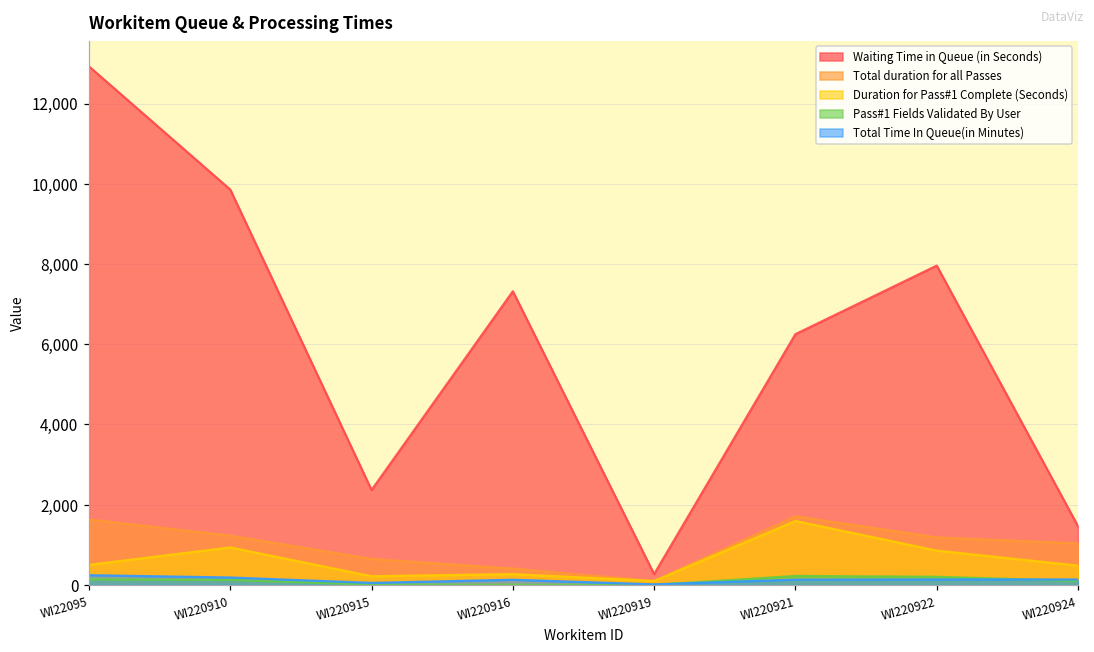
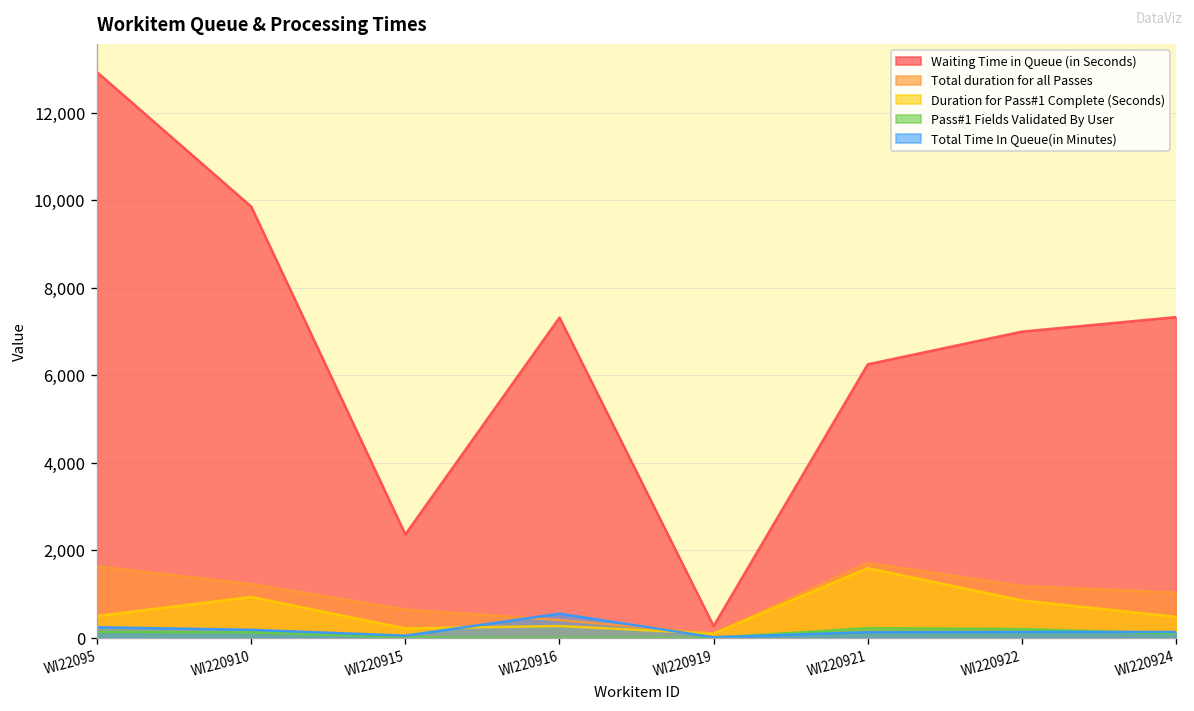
  {
    "Waiting Time in Queue (in Seconds)": {
      "WI22095": "12,900",
      "WI220910": "9,900",
      "WI220915": "2,400",
      "WI220916": "7,300",
      "WI220919": "300",
      "WI220921": "6,300",
-     "WI220922": "8,000",
-     "WI220924": "1,500"
+     "WI220922": "7,000",
+     "WI220924": "7,300"
    },
    "Total duration for all Passes": {
      "WI22095": "1,600",
      "WI220910": "1,200",
      "WI220915": "600",
      "WI220916": "400",
      "WI220921": "1,700",
      "WI220922": "1,200",
      "WI220924": "1,000"
    },
    "Duration for Pass#1 Complete (Seconds)": {
      "WI22095": "500",
      "WI220910": "900",
      "WI220915": "200",
      "WI220916": "300",
      "WI220921": "1,600",
      "WI220922": "900",
      "WI220924": "500"
    },
    "Pass#1 Fields Validated By User": {
      "WI22095": "100",
      "WI220916": "0",
      "WI220921": "200"
    },
    "Total Time In Queue(in Minutes)": {
      "WI22095": "200",
-     "WI220916": "100",
+     "WI220916": "600",
      "WI220921": "100"
    }
  }
